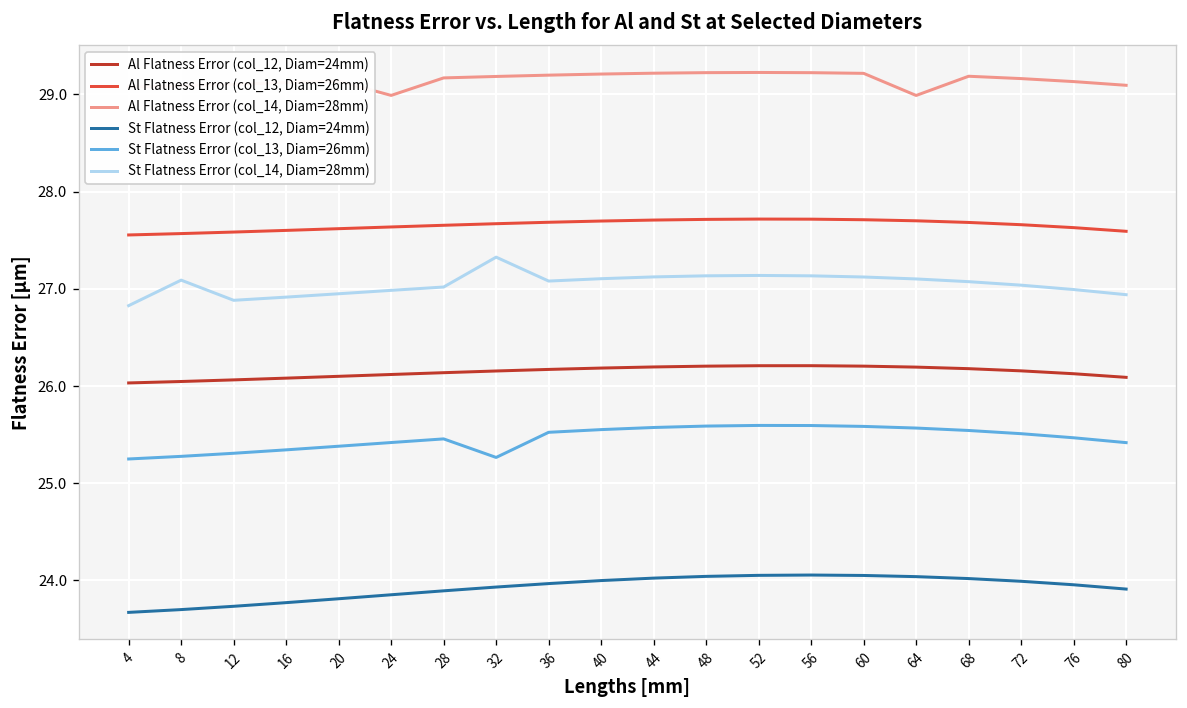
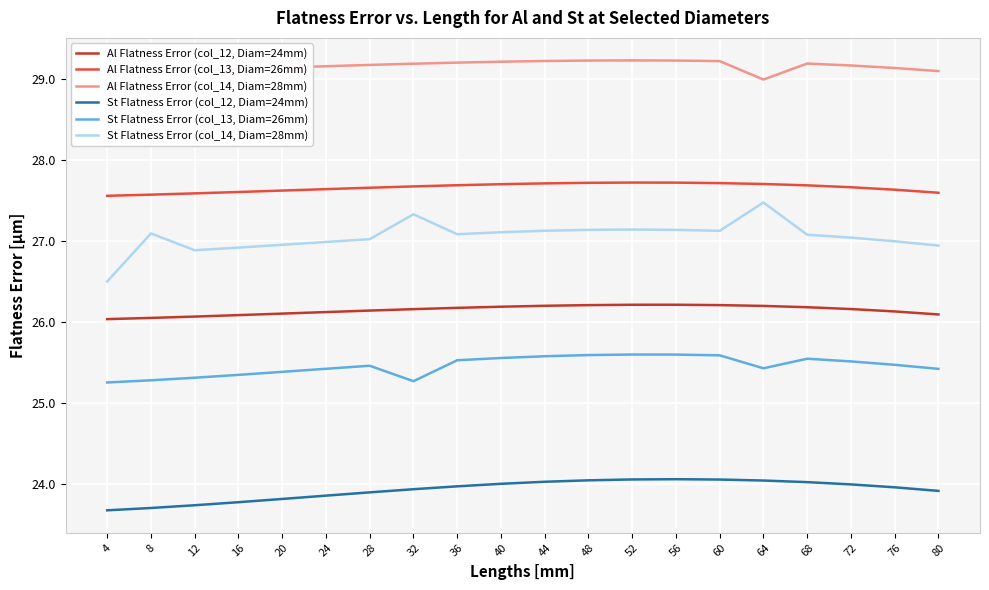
  {
    "Al Flatness Error (col_14, Diam=28mm)": {
-     "24": 29.0,
+     "24": 29.2,
      "28": 29.2,
      "32": 29.2,
      "36": 29.2,
      "40": 29.2,
      "44": 29.2,
      "48": 29.2,
      "52": 29.2,
      "56": 29.2,
      "60": 29.2,
      "64": 29.0,
      "68": 29.2,
      "72": 29.2,
      "76": 29.1,
      "80": 29.1
    },
    "St Flatness Error (col_12, Diam=24mm)": {
      "4": 23.7,
      "8": 23.7,
      "12": 23.7,
      "16": 23.8,
      "20": 23.8,
      "24": 23.9,
      "28": 23.9,
      "32": 23.9,
      "36": 24.0,
      "40": 24.0,
      "44": 24.0,
      "48": 24.0,
      "52": 24.1,
      "56": 24.1,
      "60": 24.1,
      "64": 24.0,
      "68": 24.0,
      "72": 24.0,
      "76": 24.0,
      "80": 23.9
    },
    "St Flatness Error (col_13, Diam=26mm)": {
      "4": 25.2,
      "8": 25.3,
      "12": 25.3,
      "16": 25.3,
      "20": 25.4,
      "24": 25.4,
      "28": 25.5,
      "32": 25.3,
      "36": 25.5,
      "40": 25.6,
      "44": 25.6,
      "48": 25.6,
      "52": 25.6,
      "56": 25.6,
      "60": 25.6,
-     "64": 25.6,
+     "64": 25.4,
      "68": 25.5,
      "72": 25.5,
      "76": 25.5,
      "80": 25.4
    },
    "St Flatness Error (col_14, Diam=28mm)": {
-     "4": 26.8,
+     "4": 26.5,
      "8": 27.1,
      "12": 26.9,
      "16": 26.9,
      "20": 26.9,
      "24": 27.0,
      "28": 27.0,
      "32": 27.3,
      "36": 27.1,
      "40": 27.1,
      "44": 27.1,
      "48": 27.1,
      "52": 27.1,
      "56": 27.1,
      "60": 27.1,
-     "64": 27.1,
+     "64": 27.5,
      "68": 27.1,
      "72": 27.0,
      "76": 27.0,
      "80": 26.9
    }
  }
